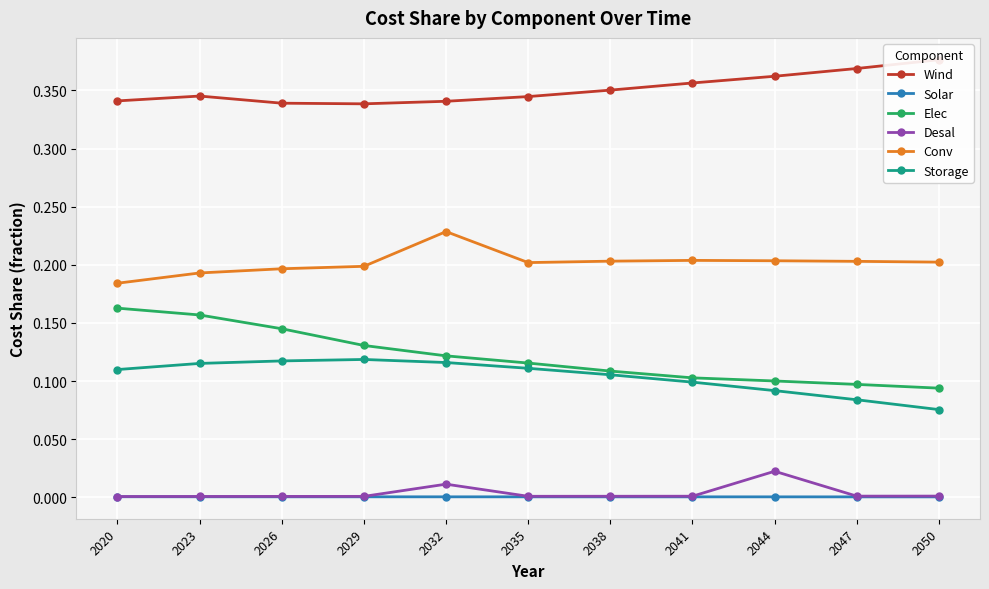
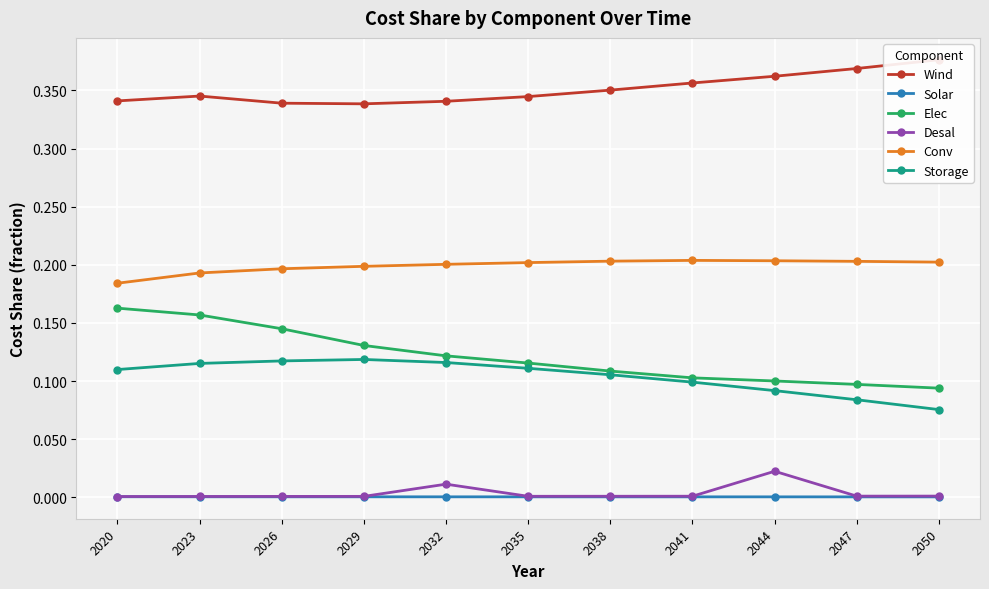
  {
    "Wind": {
      "2020": 0.341,
      "2023": 0.345,
      "2026": 0.339,
      "2029": 0.338,
      "2032": 0.341,
      "2035": 0.345,
      "2038": 0.350,
      "2041": 0.356,
      "2044": 0.362,
      "2047": 0.369
    },
    "Solar": {
      "2032": 0.000,
      "2044": 0.000
    },
    "Desal": {
      "2032": 0.011,
      "2044": 0.022
    },
    "Conv": {
      "2020": 0.184,
      "2023": 0.193,
      "2026": 0.197,
      "2029": 0.199,
-     "2032": 0.229,
+     "2032": 0.200,
      "2035": 0.202,
      "2038": 0.203,
      "2041": 0.204,
      "2044": 0.203,
      "2047": 0.203,
      "2050": 0.202
    }
  }
